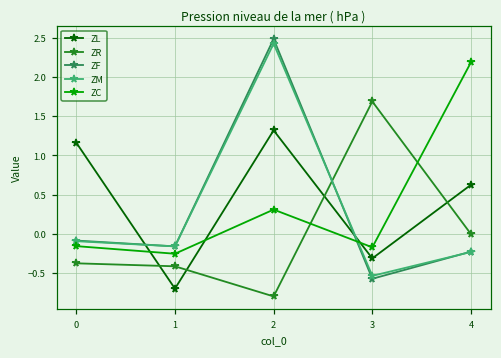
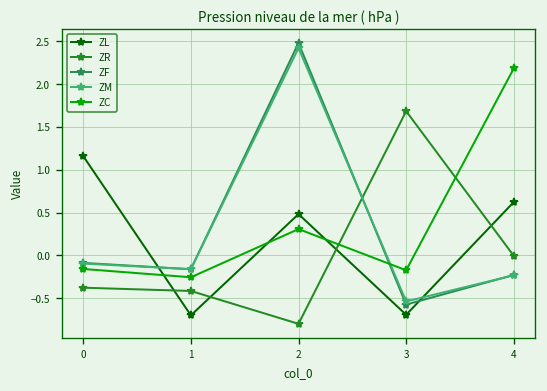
  {
    "ZL": {
      "0": 1.2,
      "1": -0.7,
-     "2": 1.3,
-     "3": -0.3,
+     "2": 0.5,
+     "3": -0.7,
      "4": 0.6
    }
  }
